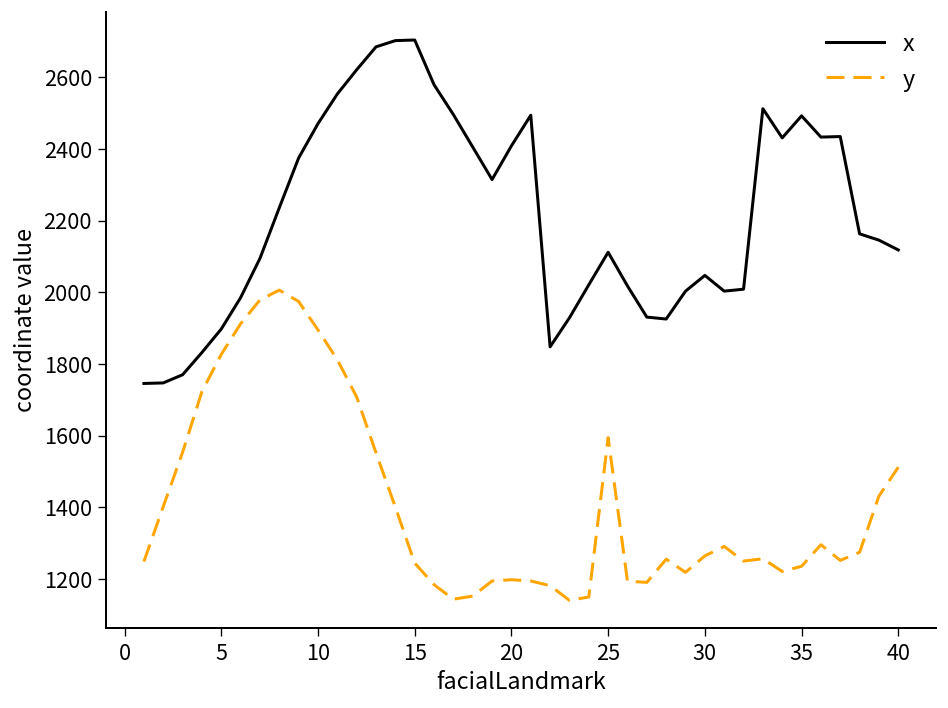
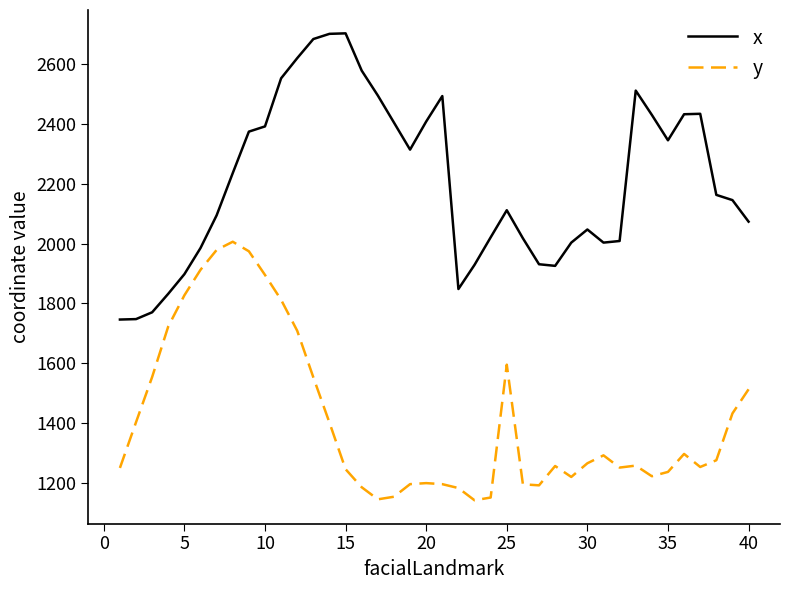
  {
    "x": {
      "5": 1900,
-     "10": 2470,
+     "10": 2390,
      "15": 2700,
      "20": 2410,
      "25": 2110,
      "30": 2050,
-     "35": 2490,
-     "40": 2120
+     "35": 2350,
+     "40": 2070
    },
    "y": {
      "5": 1830,
      "10": 1900,
      "15": 1250,
      "20": 1200,
      "25": 1590,
      "30": 1260,
      "35": 1240,
      "40": 1510
    }
  }
